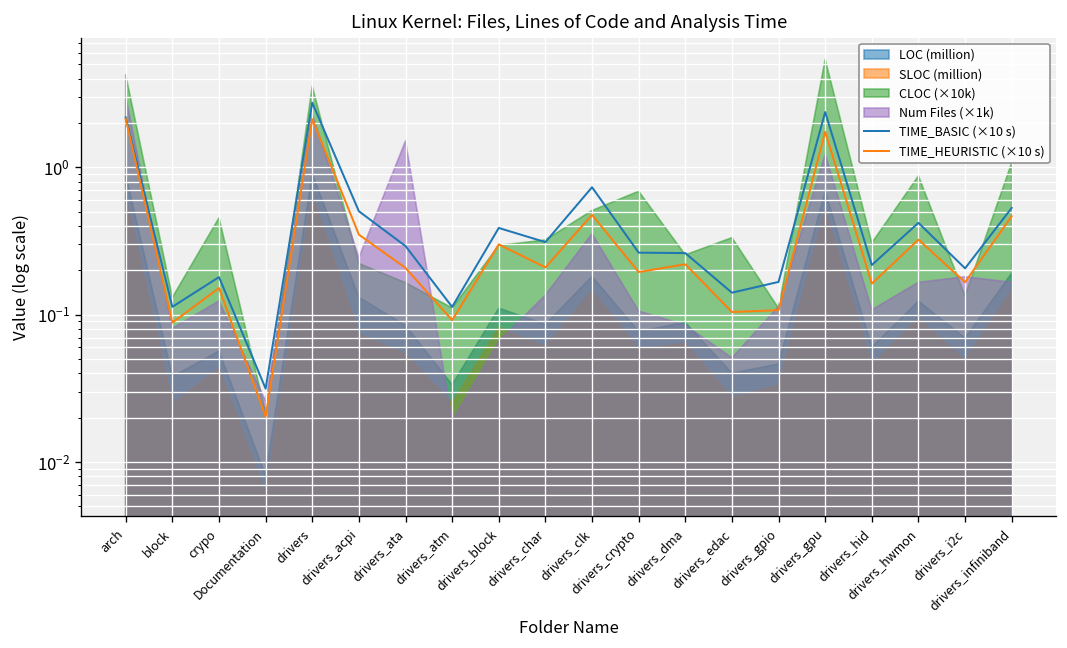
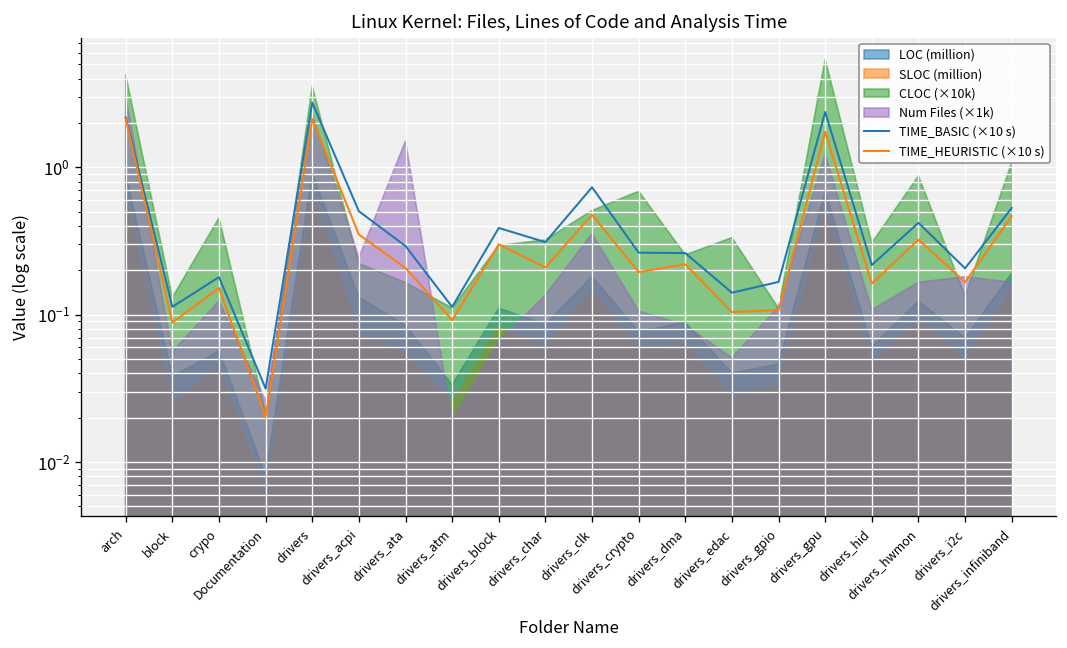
  {
    "CLOC (×10k)": {
      "arch": 4.3,
      "block": 0.13,
      "crypo": 0.45,
      "Documentation": 0.022,
      "drivers": 3.6,
      "drivers_acpi": 0.22,
      "drivers_ata": 0.17,
      "drivers_clk": 0.51,
      "drivers_crypto": 0.7,
      "drivers_edac": 0.33,
      "drivers_gpu": 5,
      "drivers_hid": 0.31,
      "drivers_hwmon": 0.9,
      "drivers_i2c": 0.13
    },
    "Num Files (×1k)": {
      "arch": 3.0,
-     "block": 0.08,
+     "block": 0.06,
      "crypo": 0.12,
      "Documentation": 0.026,
      "drivers": 2.3,
      "drivers_acpi": 0.24,
      "drivers_ata": 1.5,
      "drivers_atm": 0.019,
      "drivers_block": 0.07,
      "drivers_char": 0.14,
      "drivers_clk": 0.36,
      "drivers_crypto": 0.11,
      "drivers_edac": 0.05,
      "drivers_gpu": 1.2,
      "drivers_hid": 0.11,
      "drivers_hwmon": 0.17,
      "drivers_i2c": 0.18,
      "drivers_infiniband": 0.17
    }
  }
